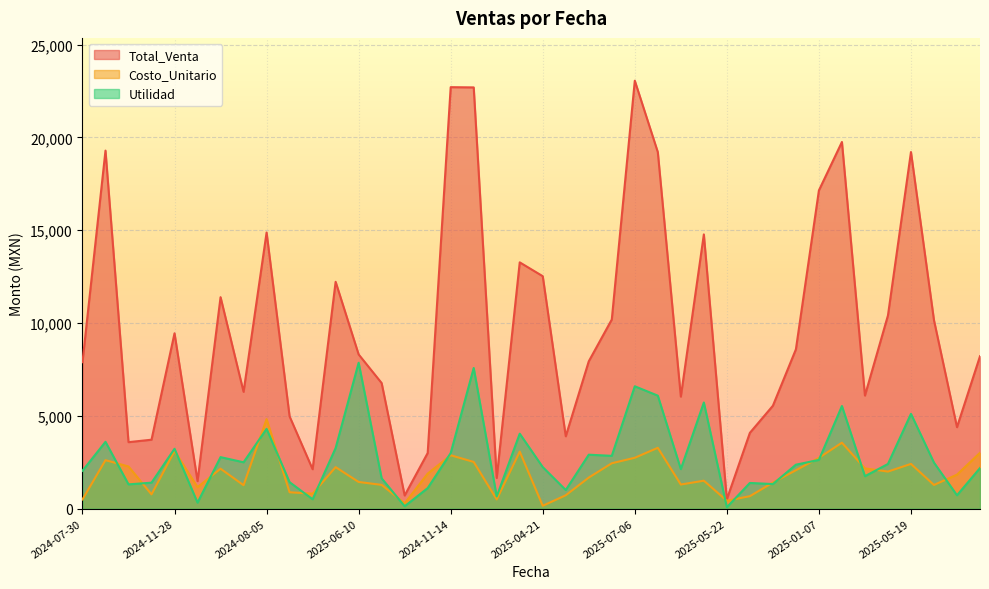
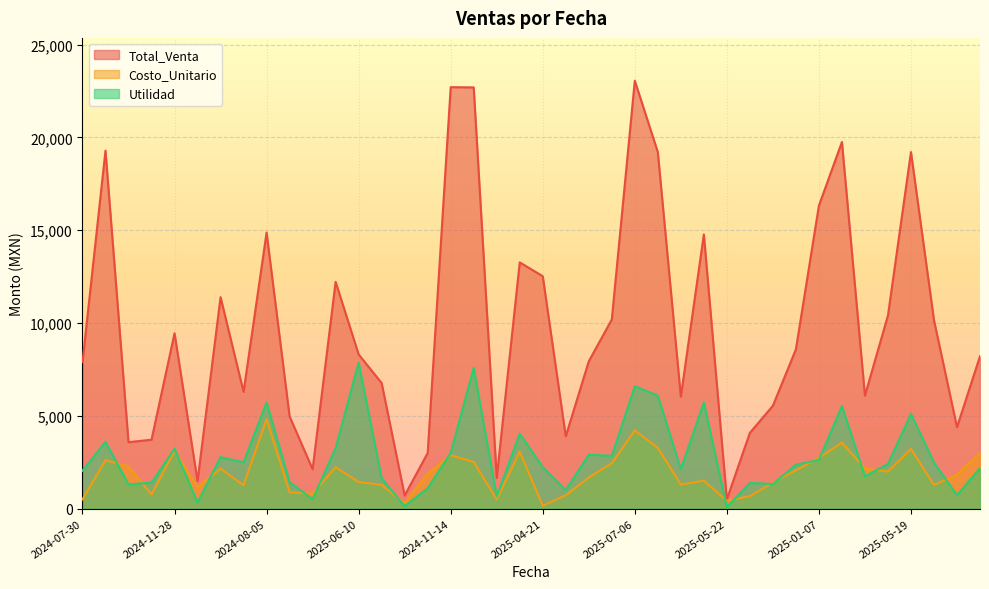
  {
    "Total_Venta": {
      "2024-07-30": "7,900",
      "2024-08-05": "14,900",
      "2025-06-10": "8,300",
      "2024-11-14": "22,700",
      "2025-04-21": "12,500",
      "2025-07-06": "23,100",
-     "2025-01-07": "17,200",
+     "2025-01-07": "16,300",
      "2025-05-19": "19,200"
    },
    "Costo_Unitario": {
      "2024-07-30": "500",
      "2024-08-05": "4,800",
      "2025-06-10": "1,400",
      "2025-04-21": "200",
-     "2025-07-06": "2,700",
-     "2025-05-19": "2,400"
+     "2025-07-06": "4,200",
+     "2025-05-19": "3,200"
    },
    "Utilidad": {
      "2024-07-30": "2,000",
-     "2024-08-05": "4,300",
+     "2024-08-05": "5,700",
      "2025-06-10": "7,900",
      "2025-04-21": "2,200",
      "2025-07-06": "6,600",
      "2025-05-22": "100",
      "2025-05-19": "5,100"
    }
  }
